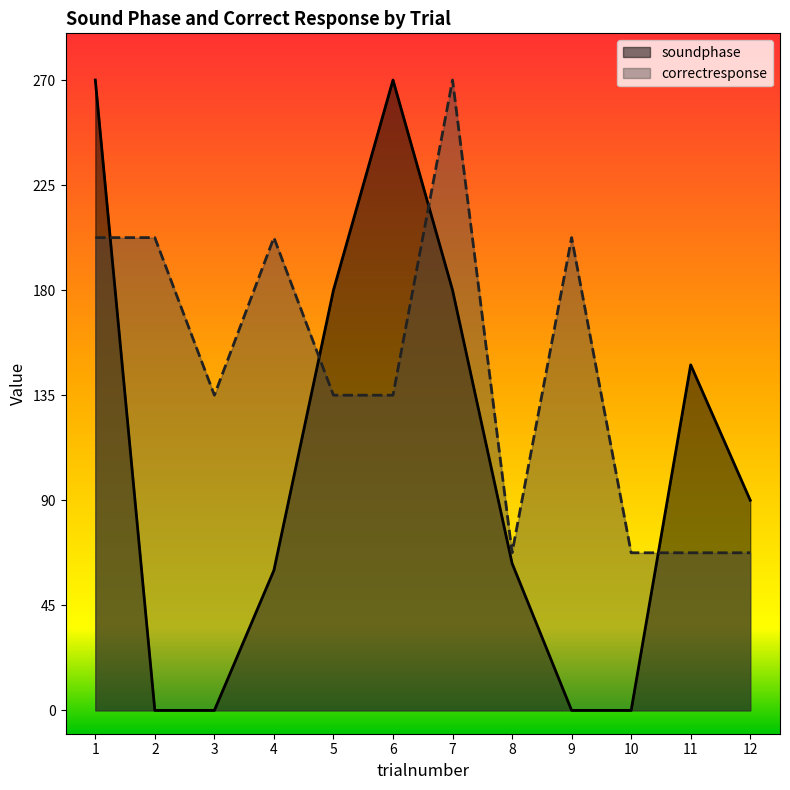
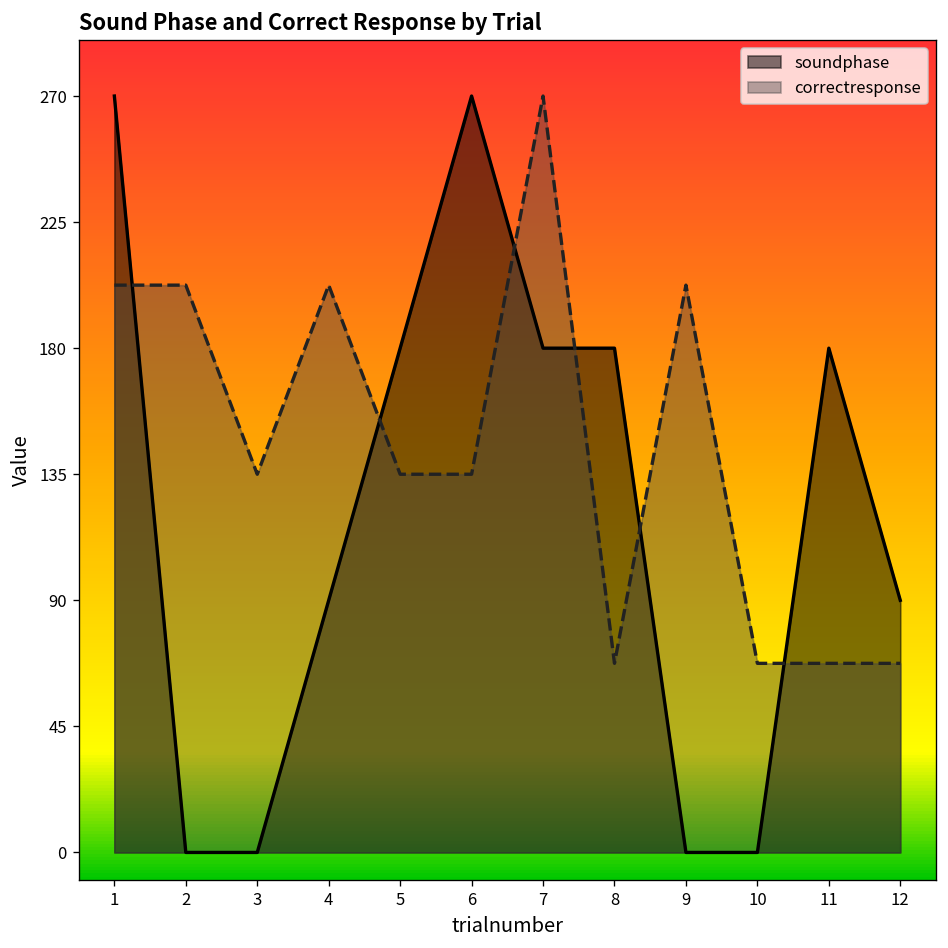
  {
    "soundphase": {
      "1": 270,
      "2": 0,
      "3": 0,
-     "4": 60,
+     "4": 90,
      "5": 180,
      "6": 270,
      "7": 180,
-     "8": 63,
+     "8": 180,
      "9": 0,
      "10": 0,
-     "11": 148,
+     "11": 180,
      "12": 90
    },
    "correctresponse": {
      "1": 203,
      "2": 203,
      "3": 135,
      "4": 203,
      "5": 135,
      "6": 135,
      "7": 270,
      "8": 68,
      "9": 203,
      "10": 68,
      "11": 68,
      "12": 68
    }
  }
